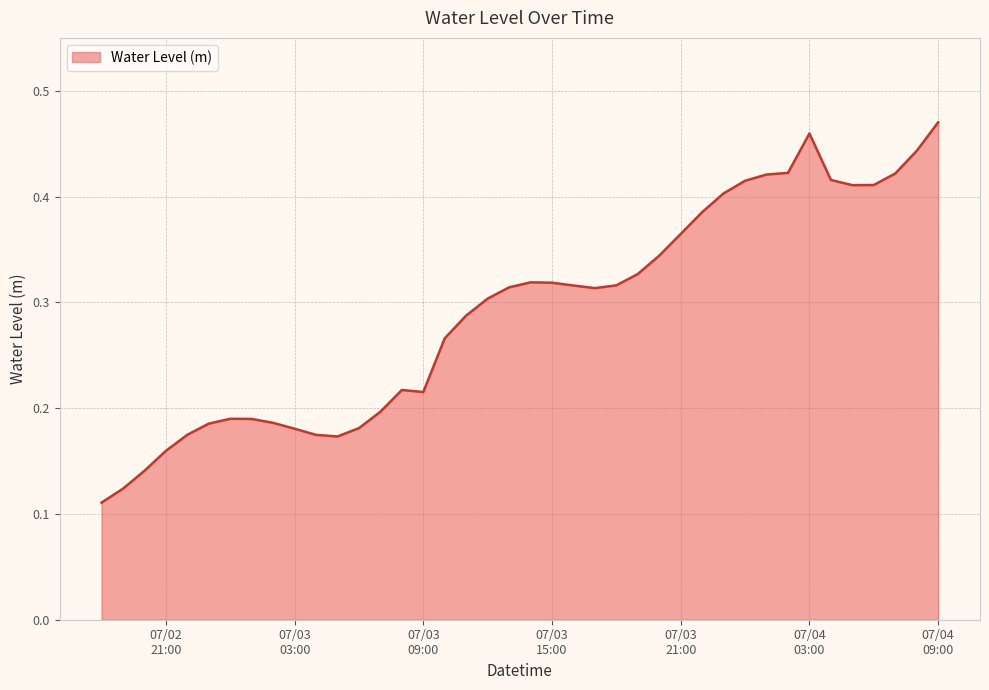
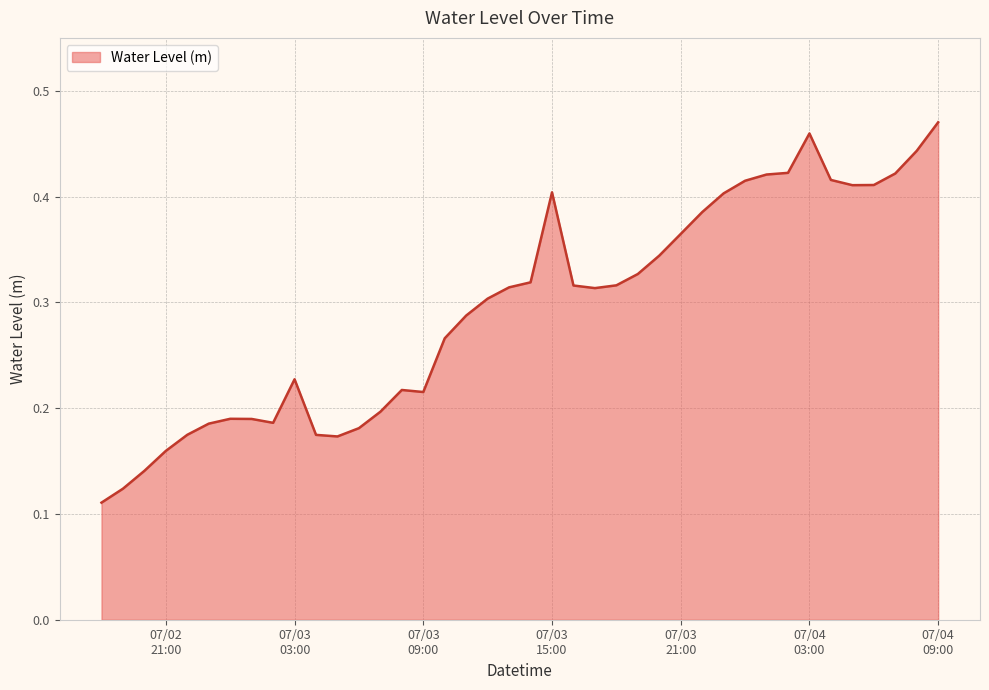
  {
    "07/02 21:00": 0.160,
-   "07/03 03:00": 0.181,
+   "07/03 03:00": 0.227,
    "07/03 09:00": 0.215,
-   "07/03 15:00": 0.319,
+   "07/03 15:00": 0.404,
    "07/03 21:00": 0.365,
    "07/04 03:00": 0.460,
    "07/04 09:00": 0.470
  }
